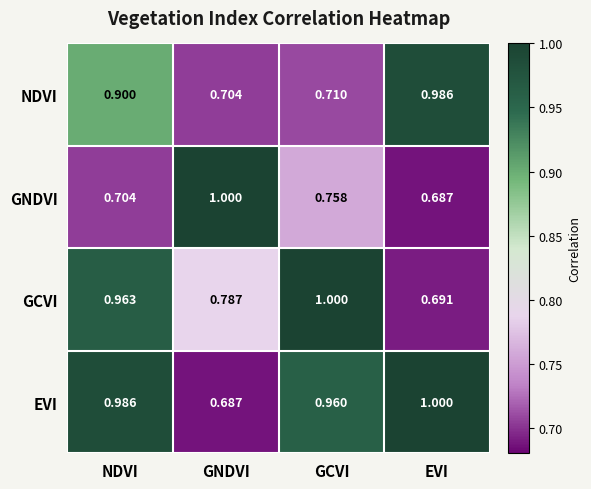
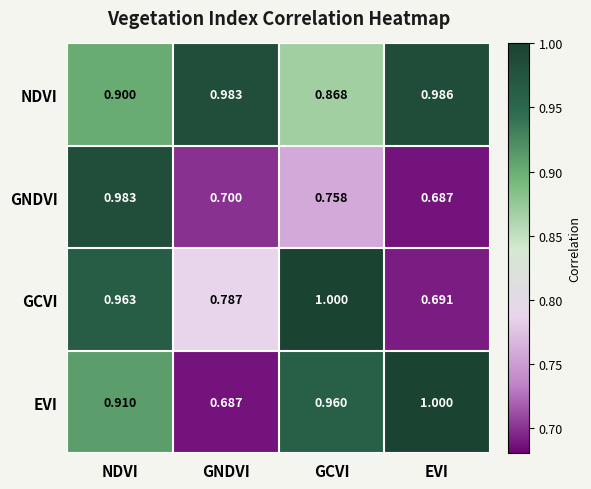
  {
    "NDVI": {
      "NDVI": 0.900,
-     "GNDVI": 0.704,
-     "GCVI": 0.710,
+     "GNDVI": 0.983,
+     "GCVI": 0.868,
      "EVI": 0.986
    },
    "GNDVI": {
-     "NDVI": 0.704,
-     "GNDVI": 1.000,
+     "NDVI": 0.983,
+     "GNDVI": 0.700,
      "GCVI": 0.758,
      "EVI": 0.687
    },
    "GCVI": {
      "NDVI": 0.963,
      "GNDVI": 0.787,
      "GCVI": 1.000,
      "EVI": 0.691
    },
    "EVI": {
-     "NDVI": 0.986,
+     "NDVI": 0.910,
      "GNDVI": 0.687,
      "GCVI": 0.960,
      "EVI": 1.000
    }
  }
